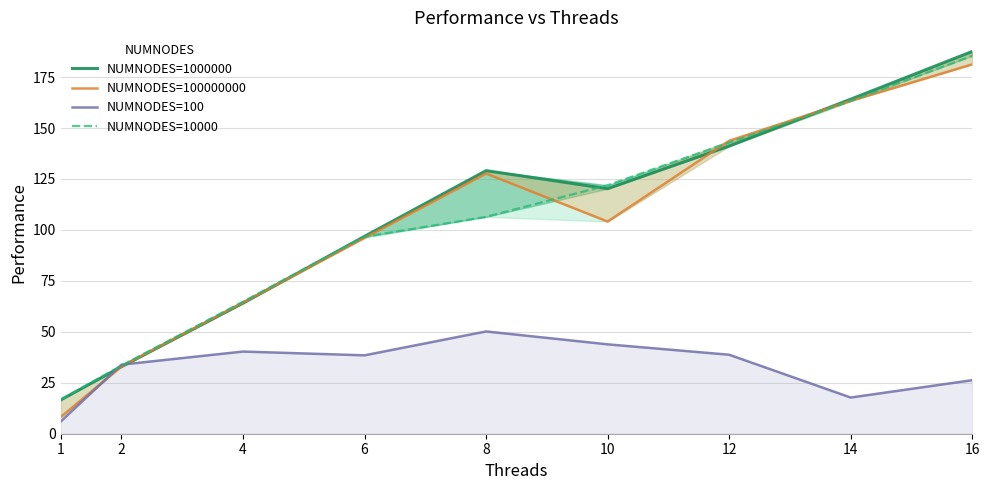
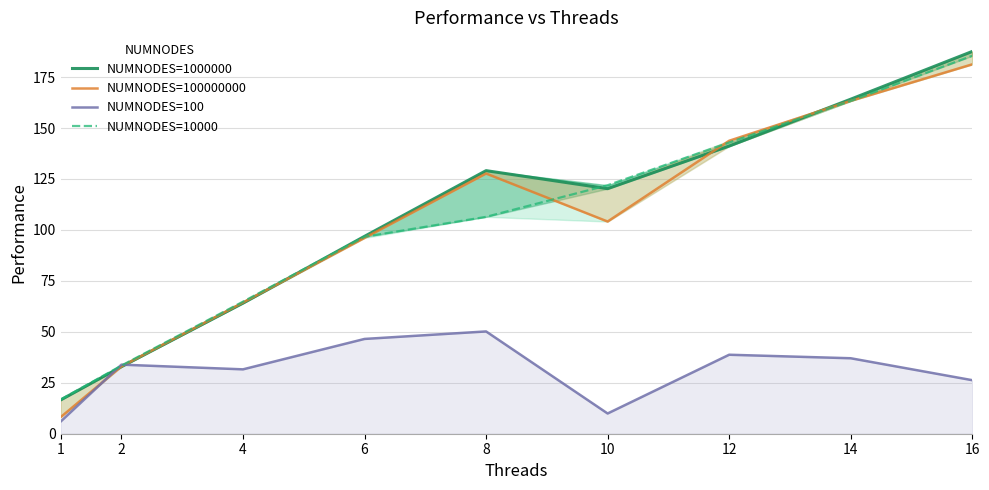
  {
    "NUMNODES=100000000": {
      "1": 8,
      "8": 128,
      "10": 104,
      "16": 181
    },
    "NUMNODES=100": {
      "1": 6,
-     "4": 40,
-     "6": 38,
+     "4": 32,
+     "6": 47,
      "8": 50,
-     "10": 44,
+     "10": 10,
      "12": 39,
-     "14": 18,
+     "14": 37,
      "16": 26
    }
  }
